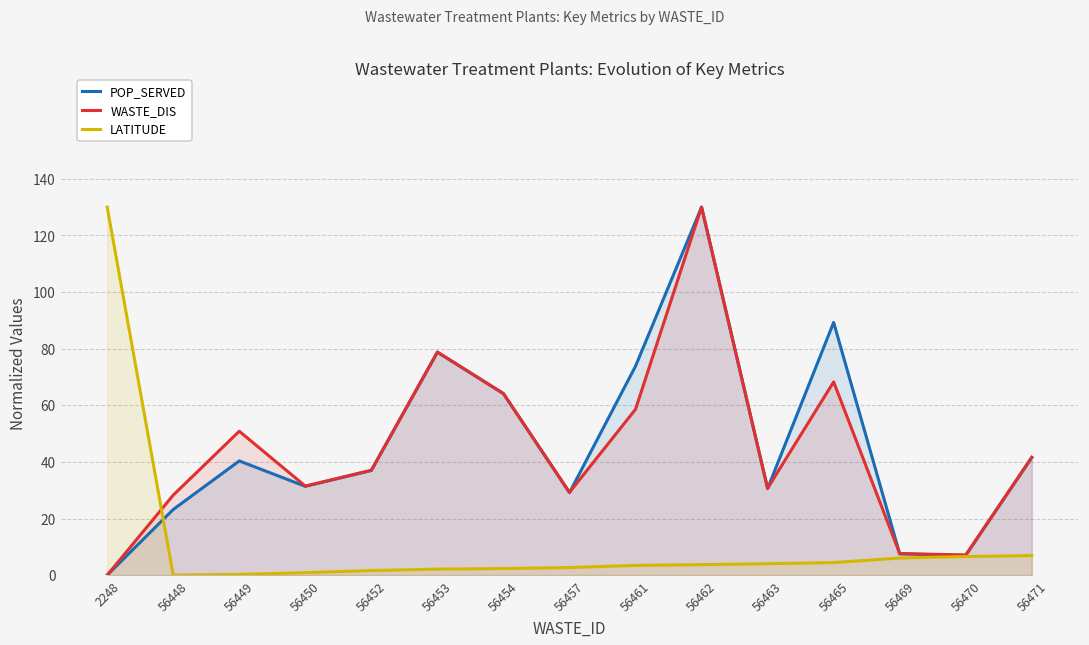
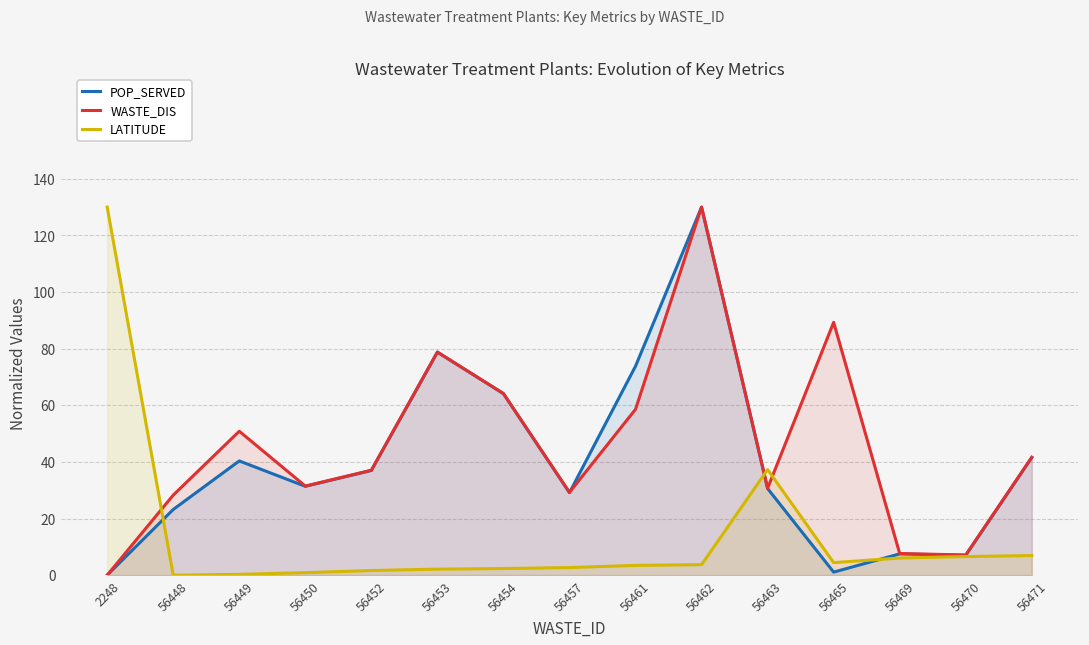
  {
    "POP_SERVED": {
      "56448": 23,
      "56449": 40,
      "56461": 74,
-     "56465": 89
+     "56465": 1
    },
    "WASTE_DIS": {
      "56448": 28,
      "56449": 51,
      "56461": 59,
-     "56465": 68
+     "56465": 89
    },
    "LATITUDE": {
      "2248": 130,
      "56448": 0,
      "56449": 0,
      "56450": 1,
      "56452": 2,
      "56453": 2,
      "56454": 2,
      "56457": 3,
      "56461": 3,
      "56462": 4,
-     "56463": 4,
+     "56463": 37,
      "56465": 4,
      "56469": 6,
      "56471": 7
    }
  }
